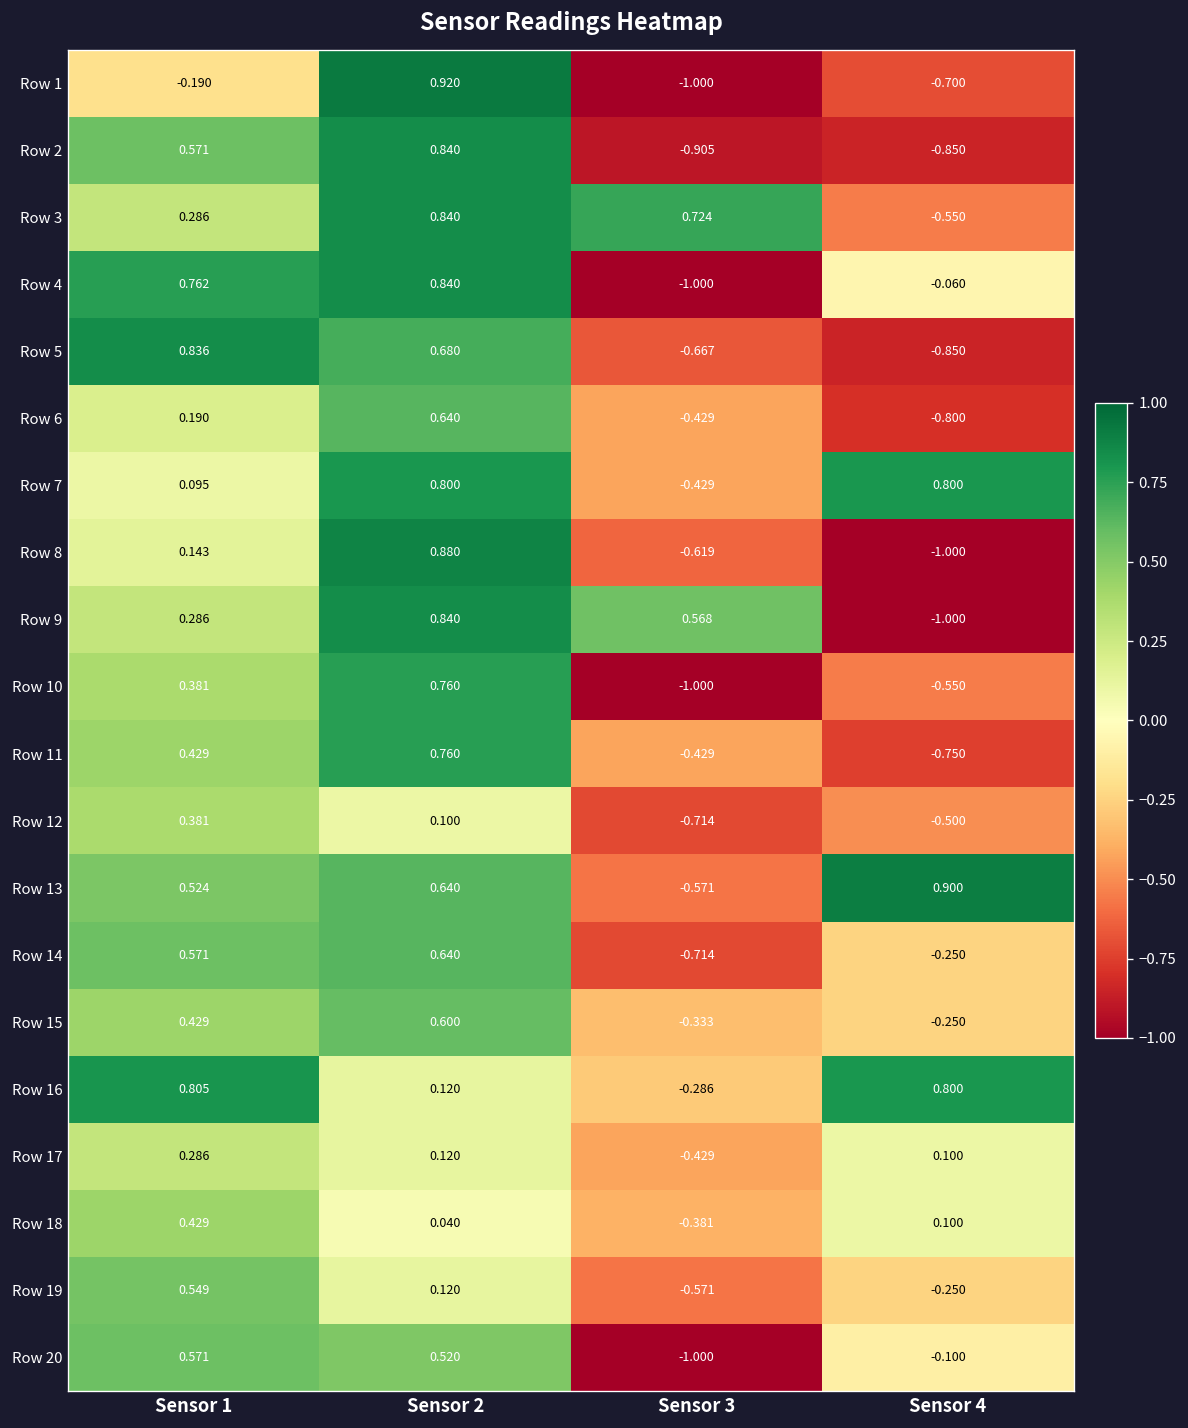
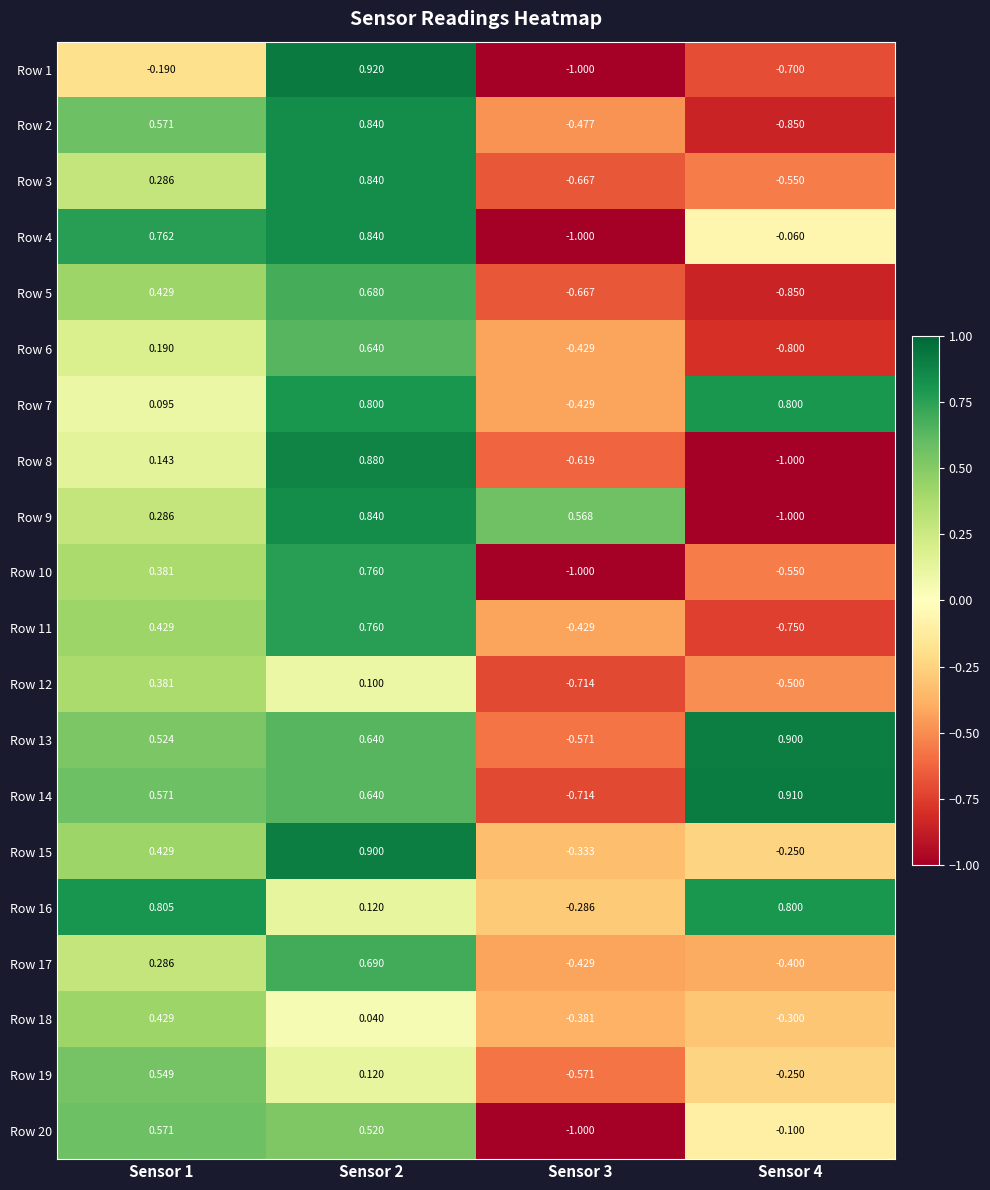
  {
    "Row 1": {
      "Sensor 1": -0.190,
      "Sensor 2": 0.920,
      "Sensor 3": -1.000,
      "Sensor 4": -0.700
    },
    "Row 2": {
      "Sensor 1": 0.571,
      "Sensor 2": 0.840,
-     "Sensor 3": -0.905,
+     "Sensor 3": -0.477,
      "Sensor 4": -0.850
    },
    "Row 3": {
      "Sensor 1": 0.286,
      "Sensor 2": 0.840,
-     "Sensor 3": 0.724,
+     "Sensor 3": -0.667,
      "Sensor 4": -0.550
    },
    "Row 4": {
      "Sensor 1": 0.762,
      "Sensor 2": 0.840,
      "Sensor 3": -1.000,
      "Sensor 4": -0.060
    },
    "Row 5": {
-     "Sensor 1": 0.836,
+     "Sensor 1": 0.429,
      "Sensor 2": 0.680,
      "Sensor 3": -0.667,
      "Sensor 4": -0.850
    },
    "Row 6": {
      "Sensor 1": 0.190,
      "Sensor 2": 0.640,
      "Sensor 3": -0.429,
      "Sensor 4": -0.800
    },
    "Row 7": {
      "Sensor 1": 0.095,
      "Sensor 2": 0.800,
      "Sensor 3": -0.429,
      "Sensor 4": 0.800
    },
    "Row 8": {
      "Sensor 1": 0.143,
      "Sensor 2": 0.880,
      "Sensor 3": -0.619,
      "Sensor 4": -1.000
    },
    "Row 9": {
      "Sensor 1": 0.286,
      "Sensor 2": 0.840,
      "Sensor 3": 0.568,
      "Sensor 4": -1.000
    },
    "Row 10": {
      "Sensor 1": 0.381,
      "Sensor 2": 0.760,
      "Sensor 3": -1.000,
      "Sensor 4": -0.550
    },
    "Row 11": {
      "Sensor 1": 0.429,
      "Sensor 2": 0.760,
      "Sensor 3": -0.429,
      "Sensor 4": -0.750
    },
    "Row 12": {
      "Sensor 1": 0.381,
      "Sensor 2": 0.100,
      "Sensor 3": -0.714,
      "Sensor 4": -0.500
    },
    "Row 13": {
      "Sensor 1": 0.524,
      "Sensor 2": 0.640,
      "Sensor 3": -0.571,
      "Sensor 4": 0.900
    },
    "Row 14": {
      "Sensor 1": 0.571,
      "Sensor 2": 0.640,
      "Sensor 3": -0.714,
-     "Sensor 4": -0.250
+     "Sensor 4": 0.910
    },
    "Row 15": {
      "Sensor 1": 0.429,
-     "Sensor 2": 0.600,
+     "Sensor 2": 0.900,
      "Sensor 3": -0.333,
      "Sensor 4": -0.250
    },
    "Row 16": {
      "Sensor 1": 0.805,
      "Sensor 2": 0.120,
      "Sensor 3": -0.286,
      "Sensor 4": 0.800
    },
    "Row 17": {
      "Sensor 1": 0.286,
-     "Sensor 2": 0.120,
+     "Sensor 2": 0.690,
      "Sensor 3": -0.429,
-     "Sensor 4": 0.100
+     "Sensor 4": -0.400
    },
    "Row 18": {
      "Sensor 1": 0.429,
      "Sensor 2": 0.040,
      "Sensor 3": -0.381,
-     "Sensor 4": 0.100
+     "Sensor 4": -0.300
    },
    "Row 19": {
      "Sensor 1": 0.549,
      "Sensor 2": 0.120,
      "Sensor 3": -0.571,
      "Sensor 4": -0.250
    },
    "Row 20": {
      "Sensor 1": 0.571,
      "Sensor 2": 0.520,
      "Sensor 3": -1.000,
      "Sensor 4": -0.100
    }
  }
